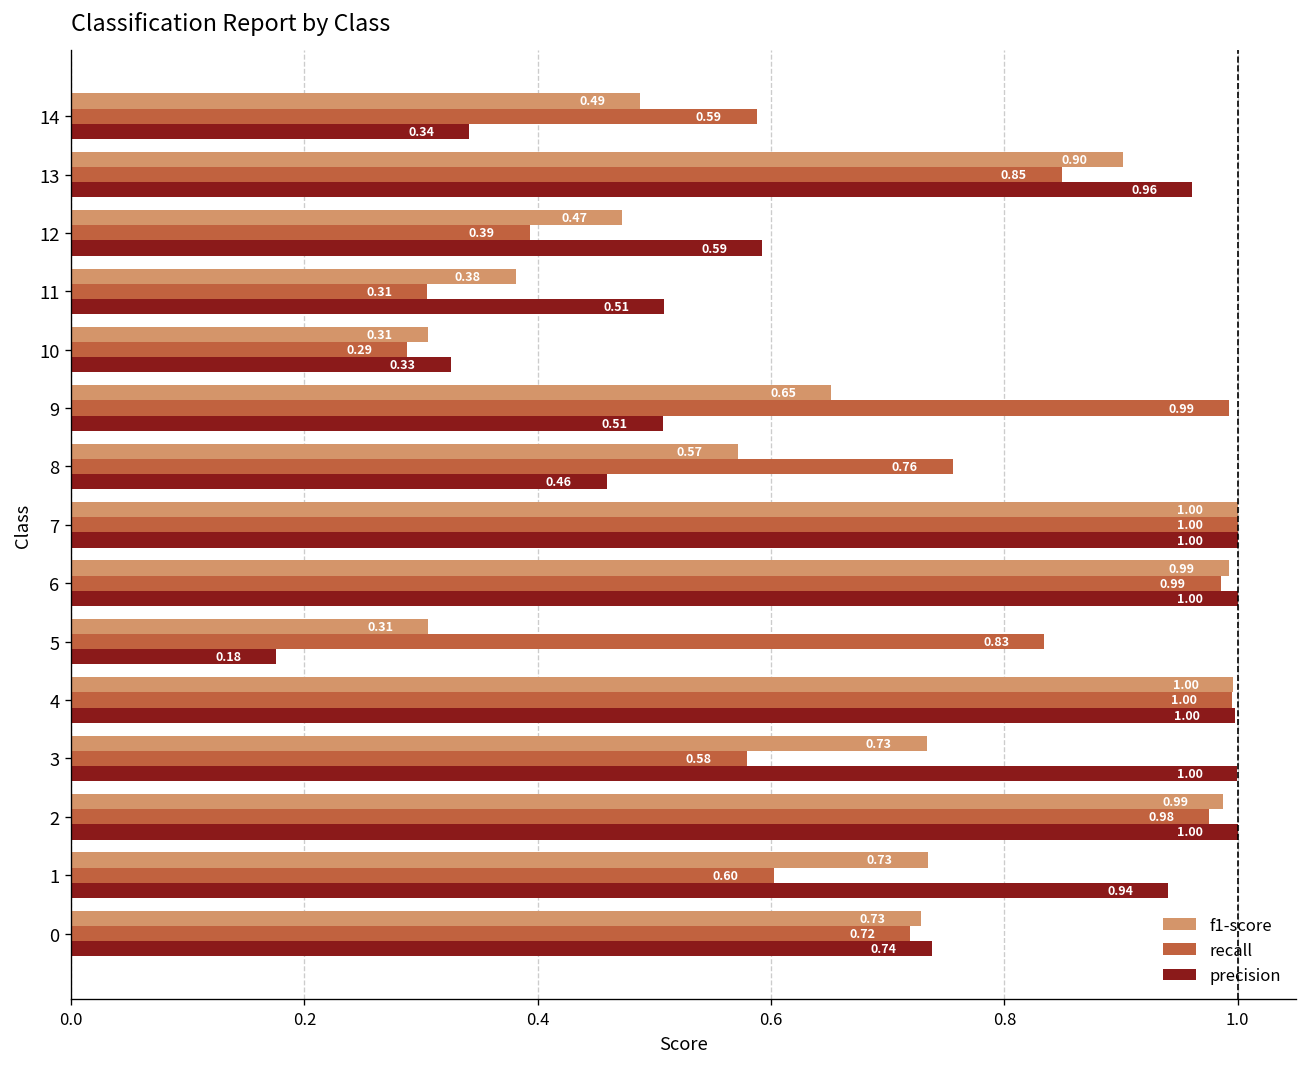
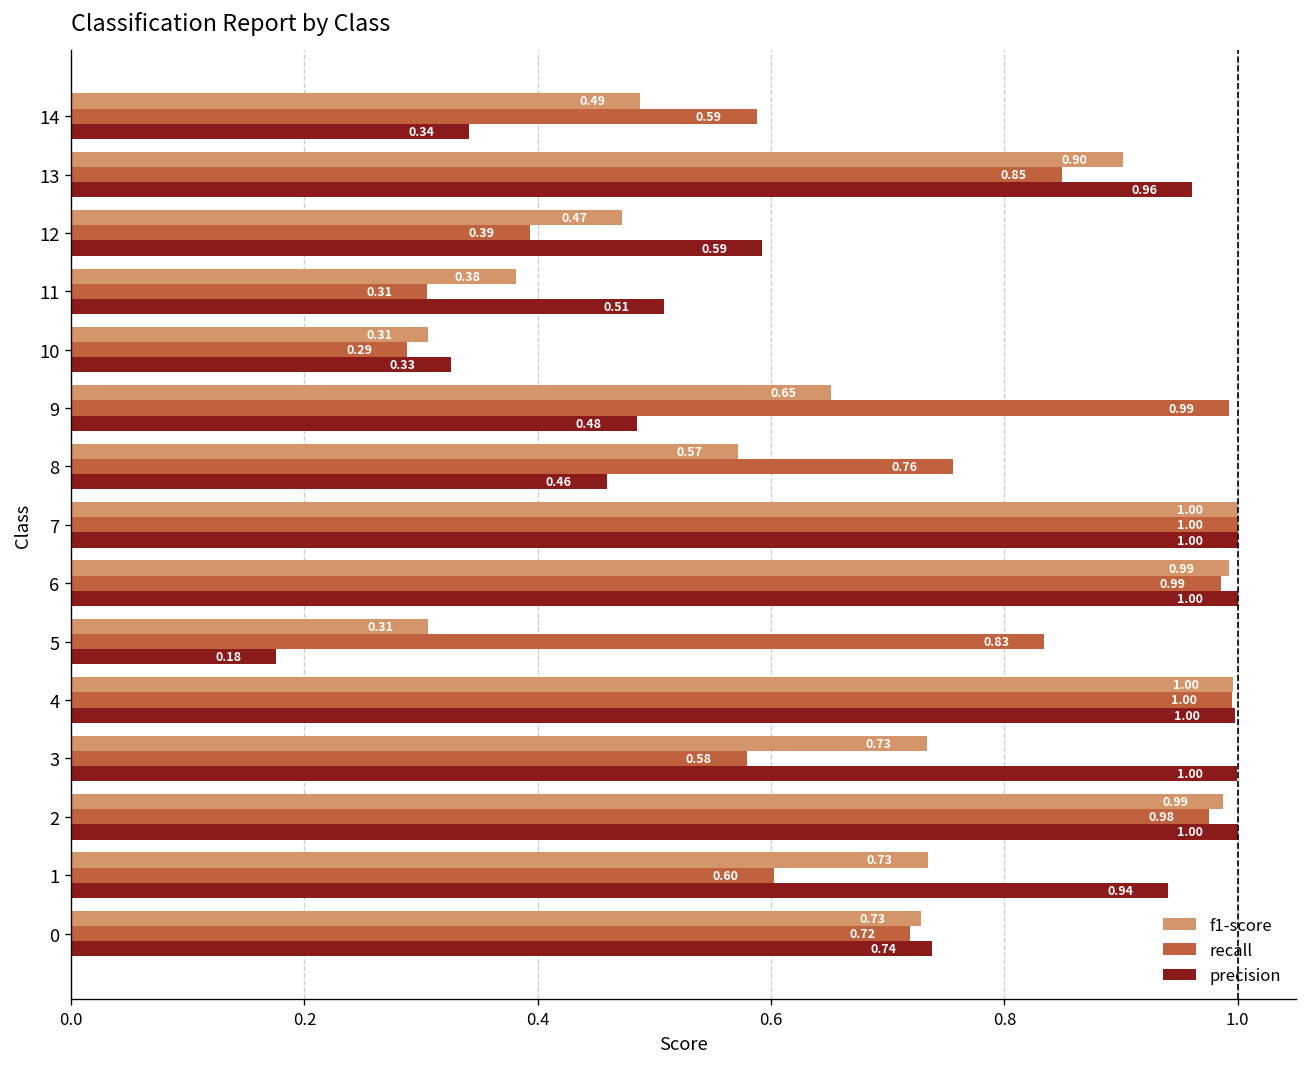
  {
    "f1-score": {
      "14": 0.49,
      "13": 0.90,
      "12": 0.47,
      "11": 0.38,
      "10": 0.31,
      "9": 0.65,
      "8": 0.57,
      "7": 1.00,
      "6": 0.99,
      "5": 0.31,
      "4": 1.00,
      "3": 0.73,
      "2": 0.99,
      "1": 0.73,
      "0": 0.73
    },
    "recall": {
      "14": 0.59,
      "13": 0.85,
      "12": 0.39,
      "11": 0.31,
      "10": 0.29,
      "9": 0.99,
      "8": 0.76,
      "7": 1.00,
      "6": 0.99,
      "5": 0.83,
      "4": 1.00,
      "3": 0.58,
      "2": 0.98,
      "1": 0.60,
      "0": 0.72
    },
    "precision": {
      "14": 0.34,
      "13": 0.96,
      "12": 0.59,
      "11": 0.51,
      "10": 0.33,
-     "9": 0.51,
+     "9": 0.48,
      "8": 0.46,
      "7": 1.00,
      "6": 1.00,
      "5": 0.18,
      "4": 1.00,
      "3": 1.00,
      "2": 1.00,
      "1": 0.94,
      "0": 0.74
    }
  }
